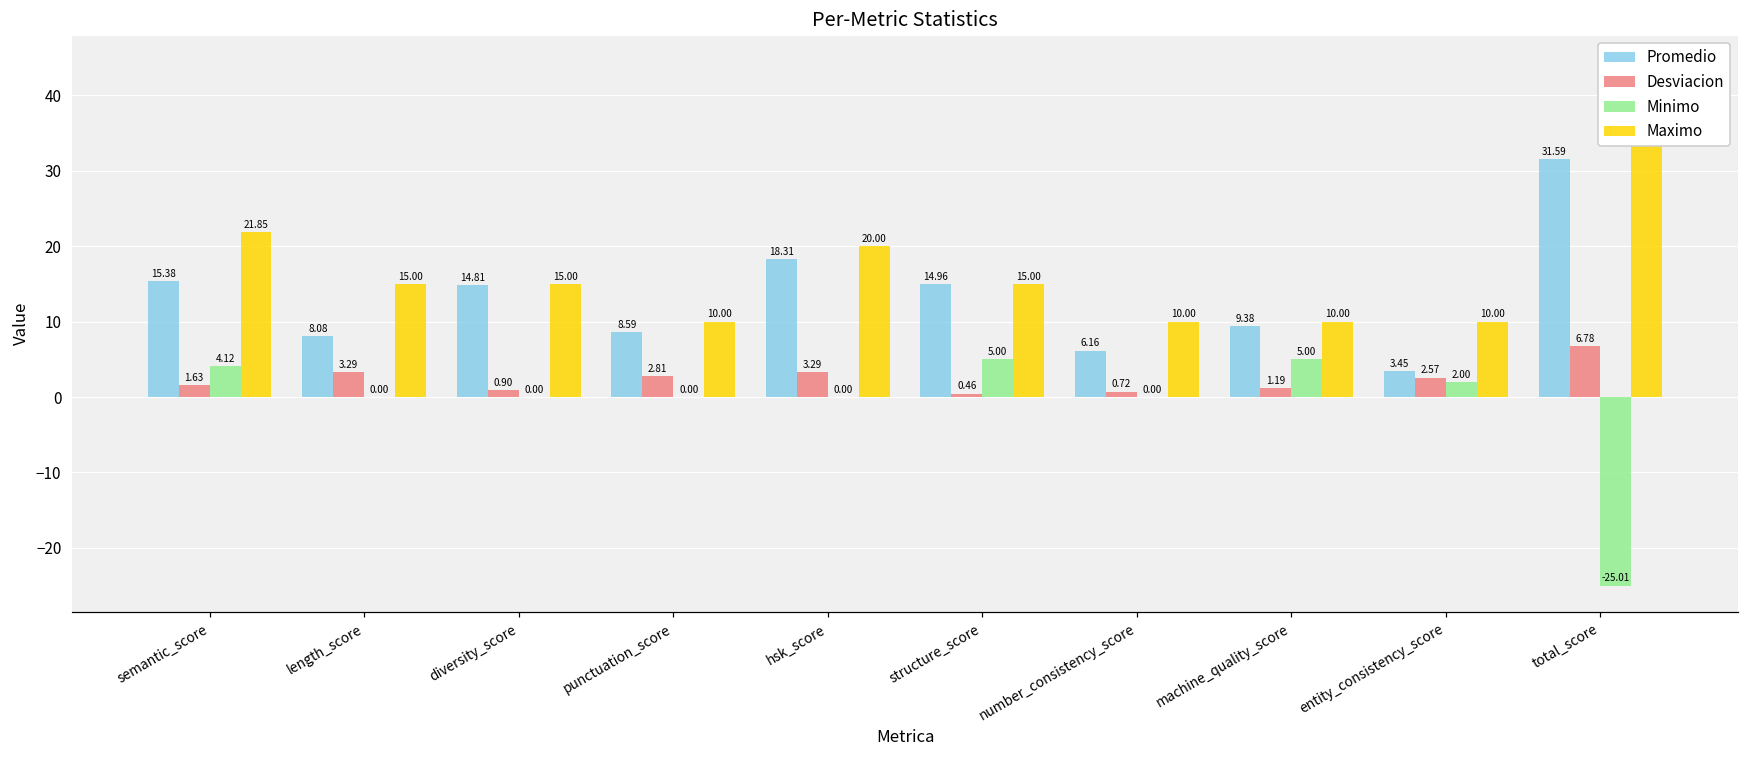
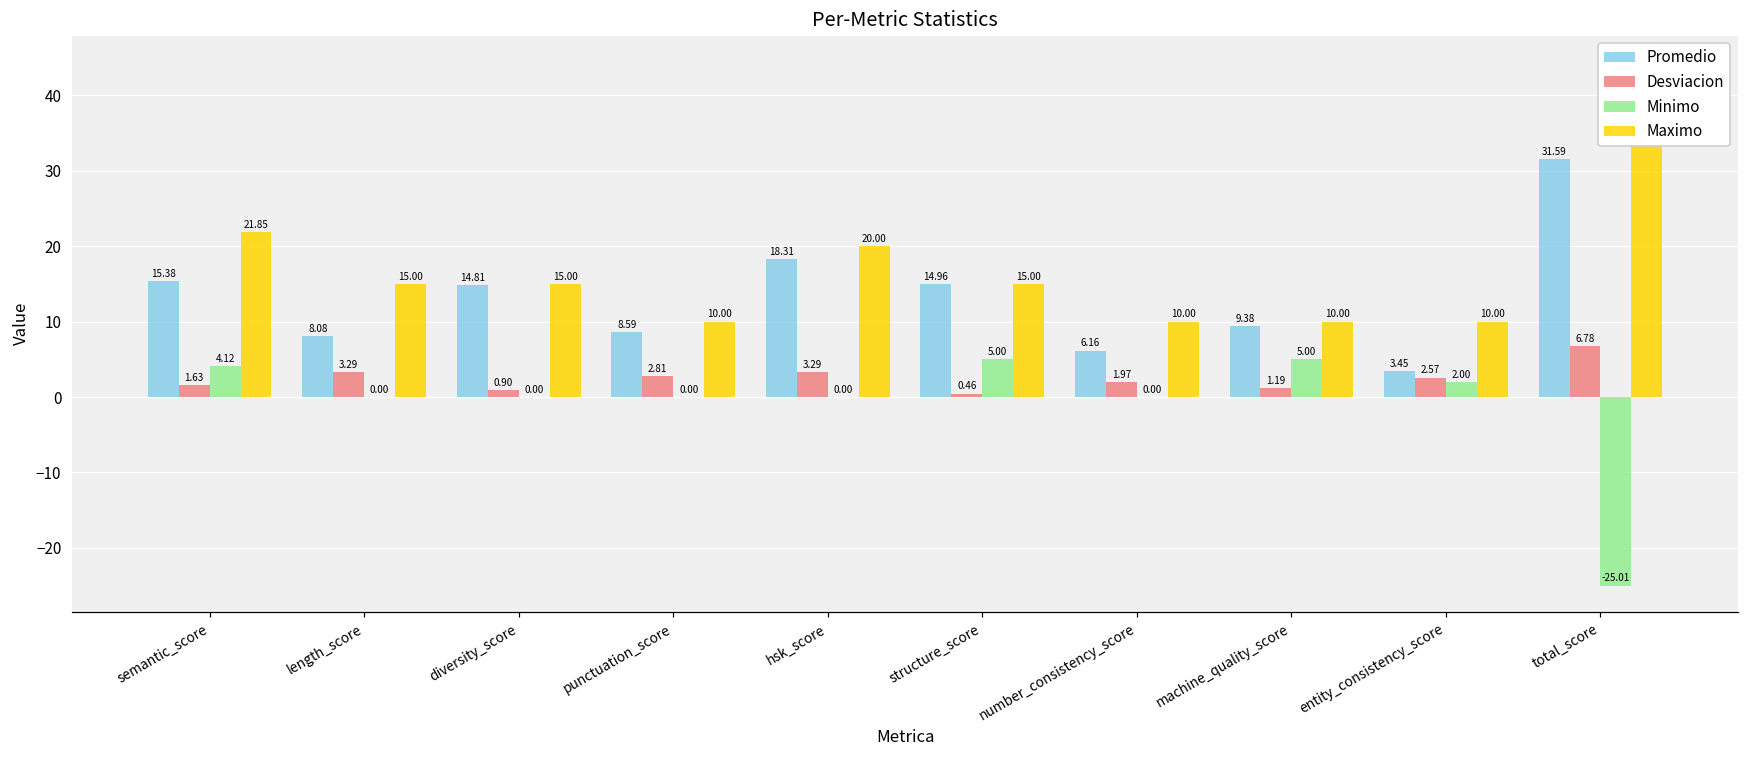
  {
    "Promedio": {
      "semantic_score": 15.38,
      "length_score": 8.08,
      "diversity_score": 14.81,
      "punctuation_score": 8.59,
      "hsk_score": 18.31,
      "structure_score": 14.96,
      "number_consistency_score": 6.16,
      "machine_quality_score": 9.38,
      "entity_consistency_score": 3.45,
      "total_score": 31.59
    },
    "Desviacion": {
      "semantic_score": 1.63,
      "length_score": 3.29,
      "diversity_score": 0.90,
      "punctuation_score": 2.81,
      "hsk_score": 3.29,
      "structure_score": 0.46,
-     "number_consistency_score": 0.72,
+     "number_consistency_score": 1.97,
      "machine_quality_score": 1.19,
      "entity_consistency_score": 2.57,
      "total_score": 6.78
    },
    "Minimo": {
      "semantic_score": 4.12,
      "length_score": 0.00,
      "diversity_score": 0.00,
      "punctuation_score": 0.00,
      "hsk_score": 0.00,
      "structure_score": 5.00,
      "number_consistency_score": 0.00,
      "machine_quality_score": 5.00,
      "entity_consistency_score": 2.00,
      "total_score": -25.01
    },
    "Maximo": {
      "semantic_score": 21.85,
      "length_score": 15.00,
      "diversity_score": 15.00,
      "punctuation_score": 10.00,
      "hsk_score": 20.00,
      "structure_score": 15.00,
      "number_consistency_score": 10.00,
      "machine_quality_score": 10.00,
      "entity_consistency_score": 10.00
    }
  }
